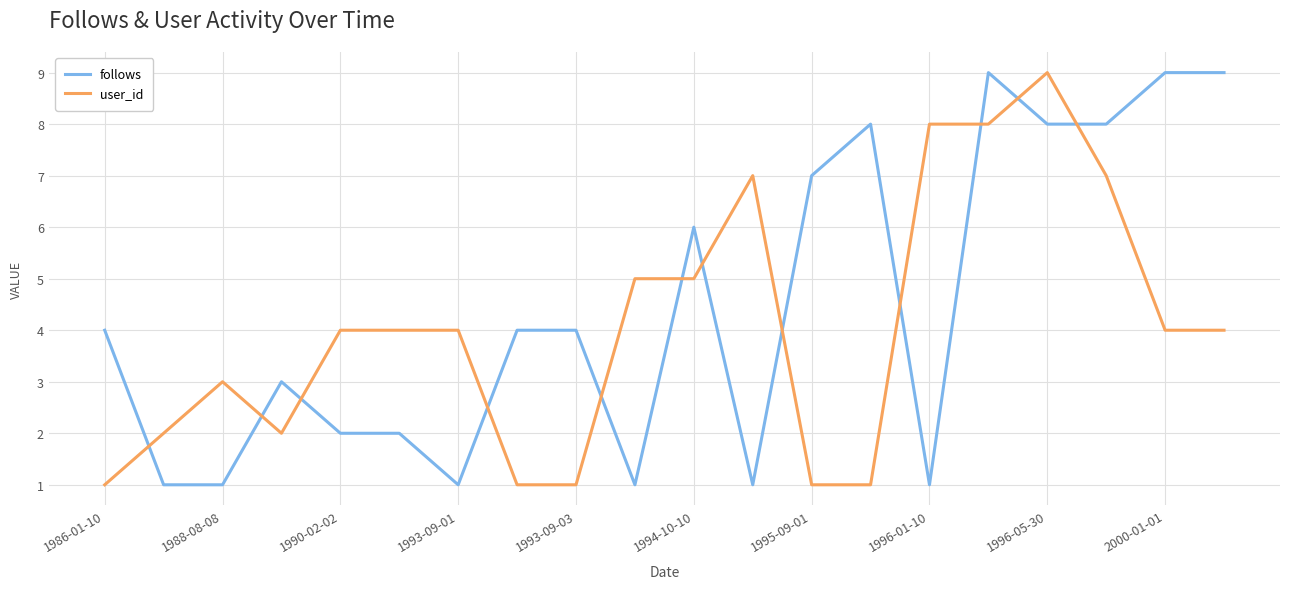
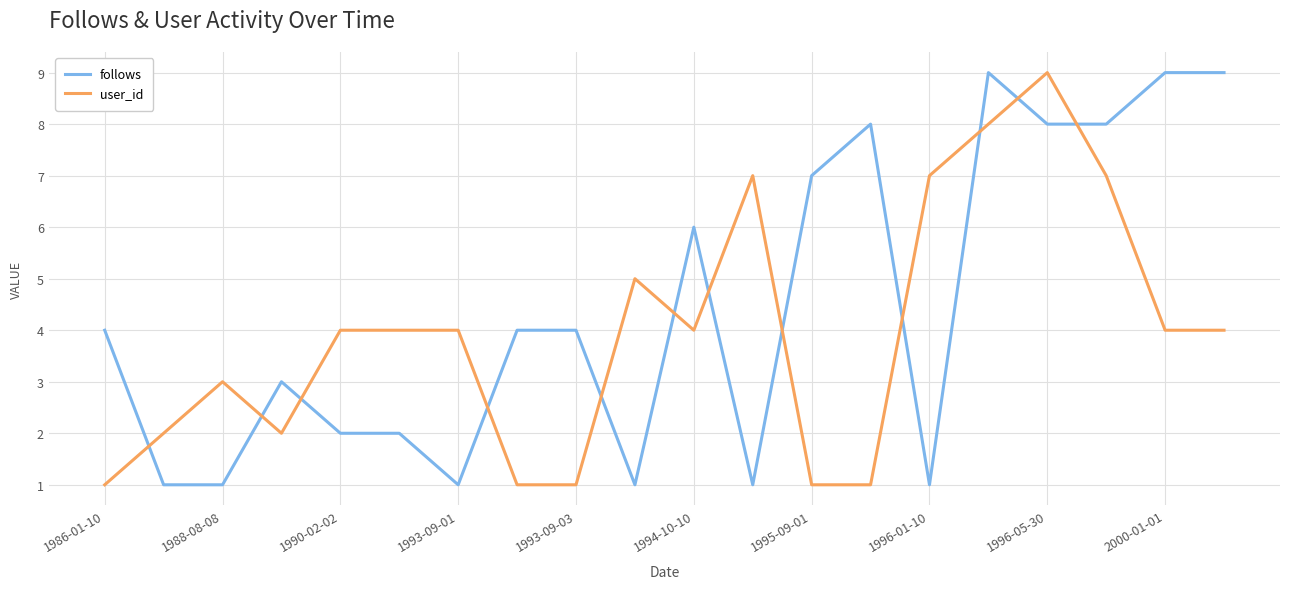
  {
    "follows": {
      "1986-01-10": 4,
      "1990-02-02": 2,
      "1993-09-03": 4,
      "1994-10-10": 6,
      "1996-01-10": 1,
      "2000-01-01": 9
    },
    "user_id": {
      "1986-01-10": 1,
      "1990-02-02": 4,
      "1993-09-03": 1,
-     "1994-10-10": 5,
-     "1996-01-10": 8,
+     "1994-10-10": 4,
+     "1996-01-10": 7,
      "2000-01-01": 4
    }
  }
